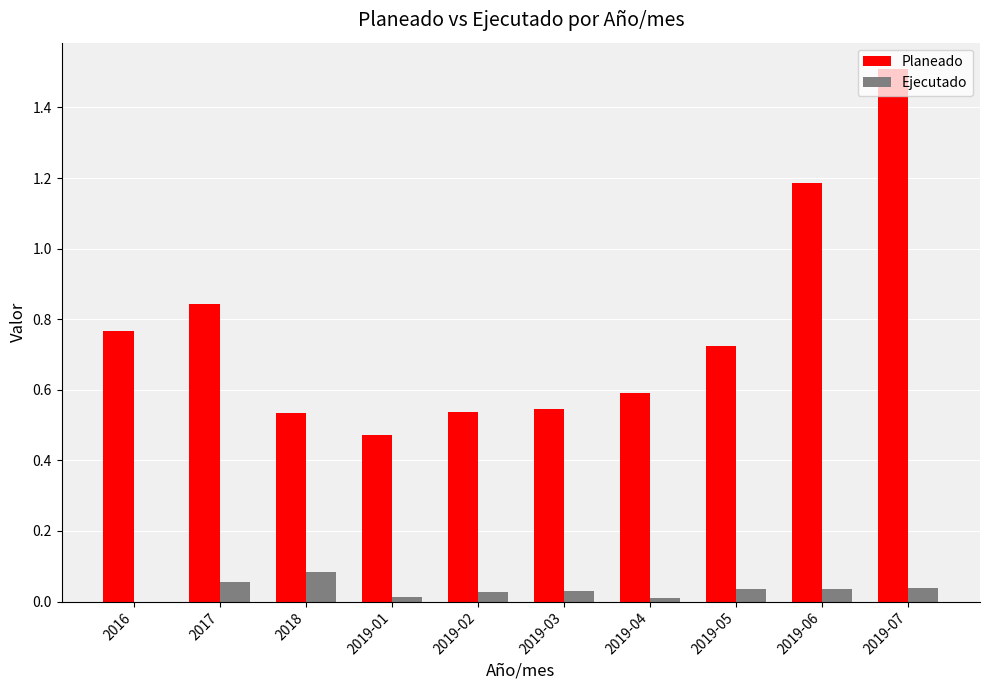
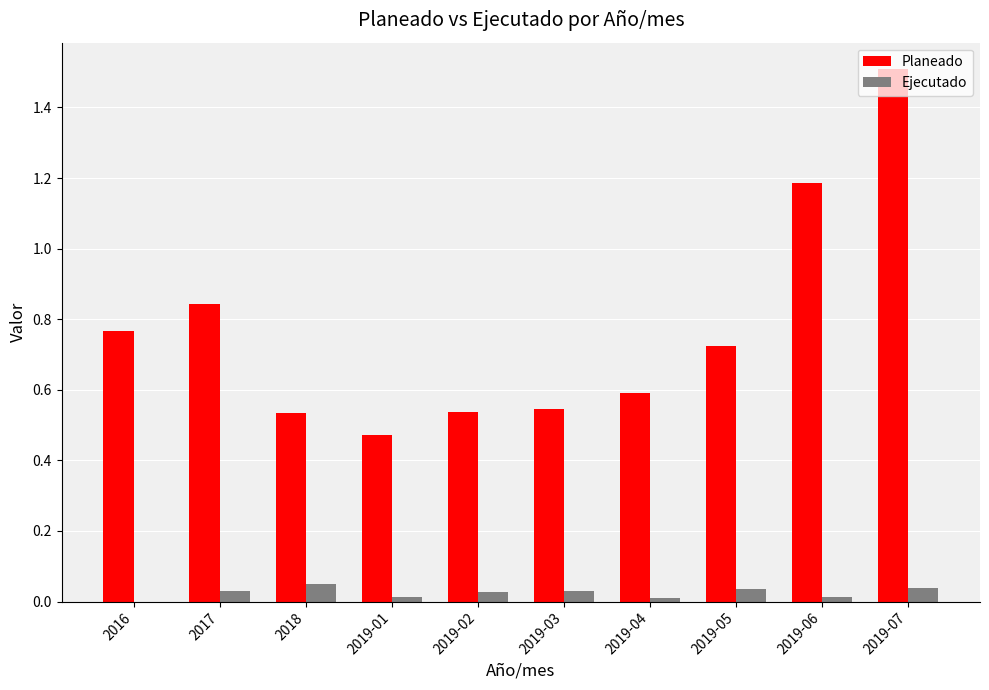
  {
    "Planeado": {
      "2016": 0.77,
      "2017": 0.84,
      "2018": 0.53,
      "2019-01": 0.47,
      "2019-02": 0.54,
      "2019-03": 0.55,
      "2019-04": 0.59,
      "2019-05": 0.72,
      "2019-06": 1.18
    },
    "Ejecutado": {
      "2016": 0.00,
-     "2017": 0.06,
-     "2018": 0.08,
+     "2017": 0.03,
+     "2018": 0.05,
      "2019-01": 0.01,
      "2019-02": 0.03,
      "2019-03": 0.03,
      "2019-04": 0.01,
      "2019-05": 0.04,
-     "2019-06": 0.04,
+     "2019-06": 0.01,
      "2019-07": 0.04
    }
  }
